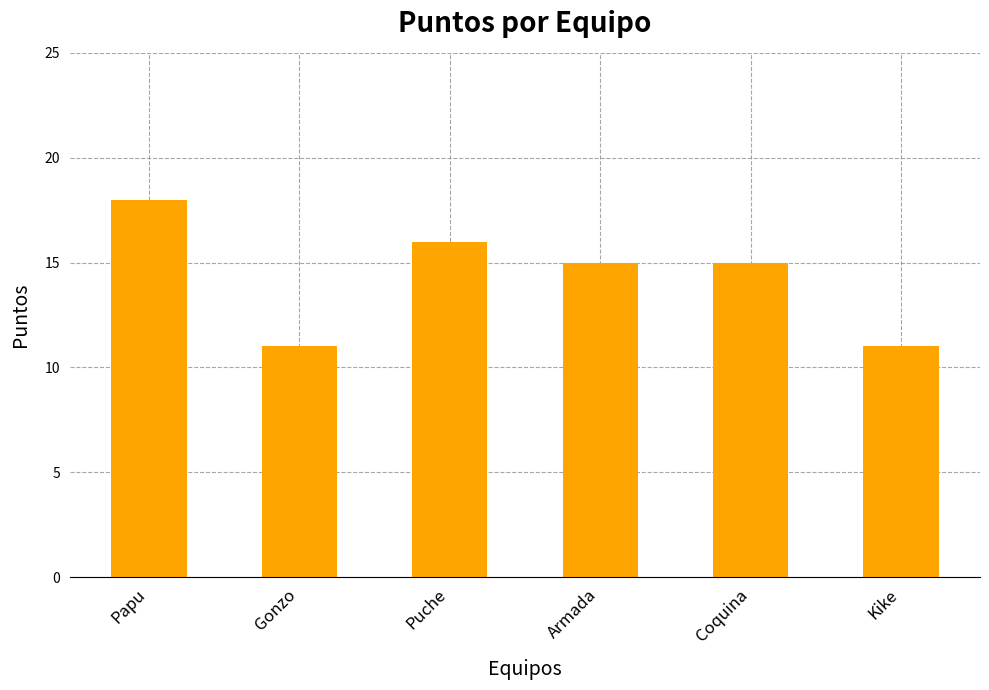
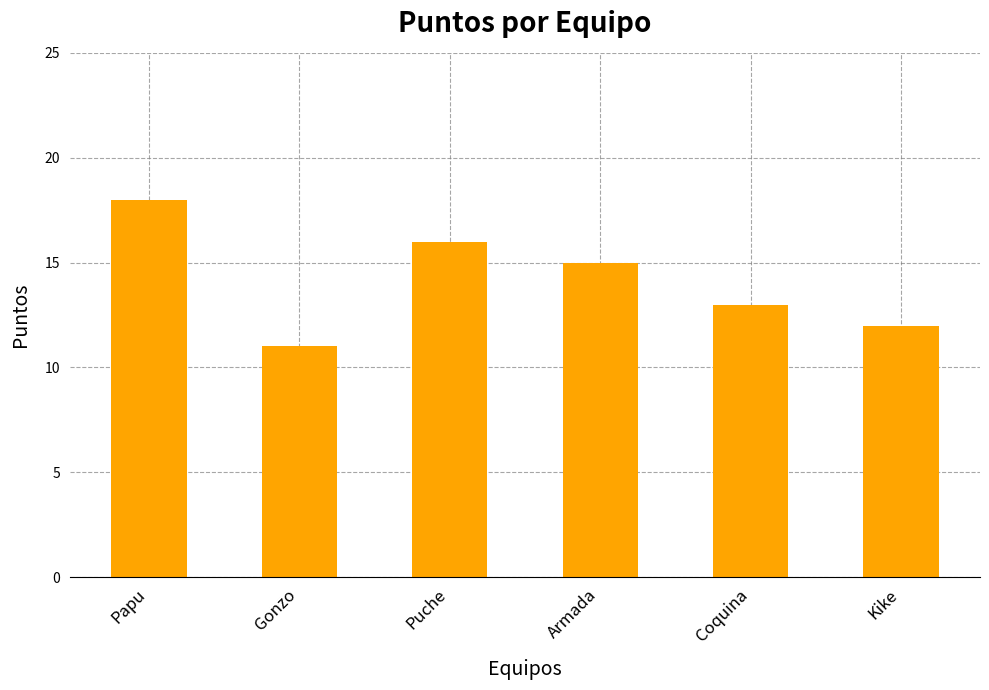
  {
    "Papu": 18,
    "Gonzo": 11,
    "Puche": 16,
    "Armada": 15,
-   "Coquina": 15,
-   "Kike": 11
+   "Coquina": 13,
+   "Kike": 12
  }
